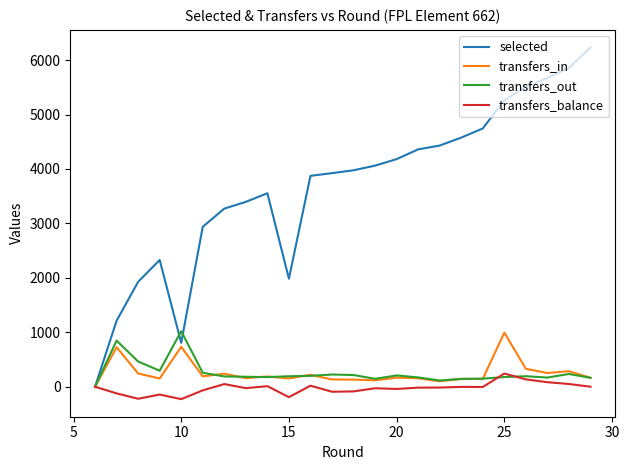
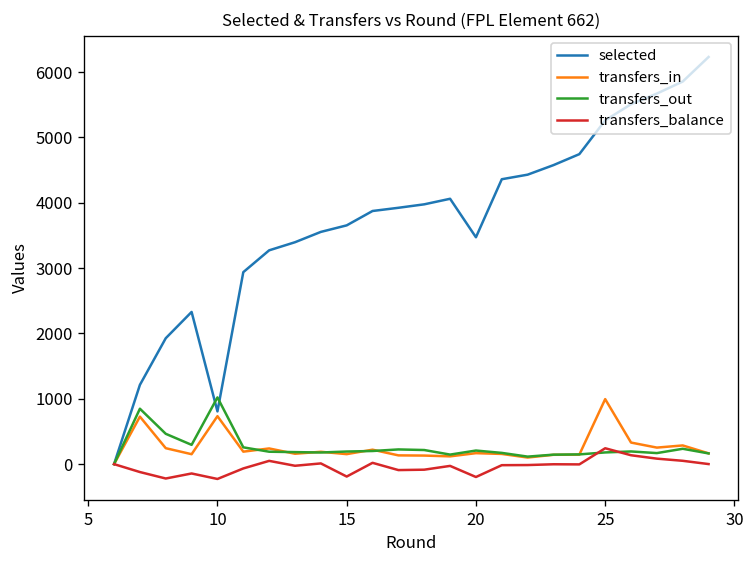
  {
    "selected": {
      "10": 800,
-     "15": 2000,
-     "20": 4200
+     "15": 3700,
+     "20": 3500
    },
    "transfers_in": {
      "10": 700,
      "25": 1000
    },
    "transfers_out": {
      "10": 1000,
      "25": 200
    },
    "transfers_balance": {
      "10": -200,
      "15": -200,
-     "20": 0,
+     "20": -200,
      "25": 200
    }
  }
